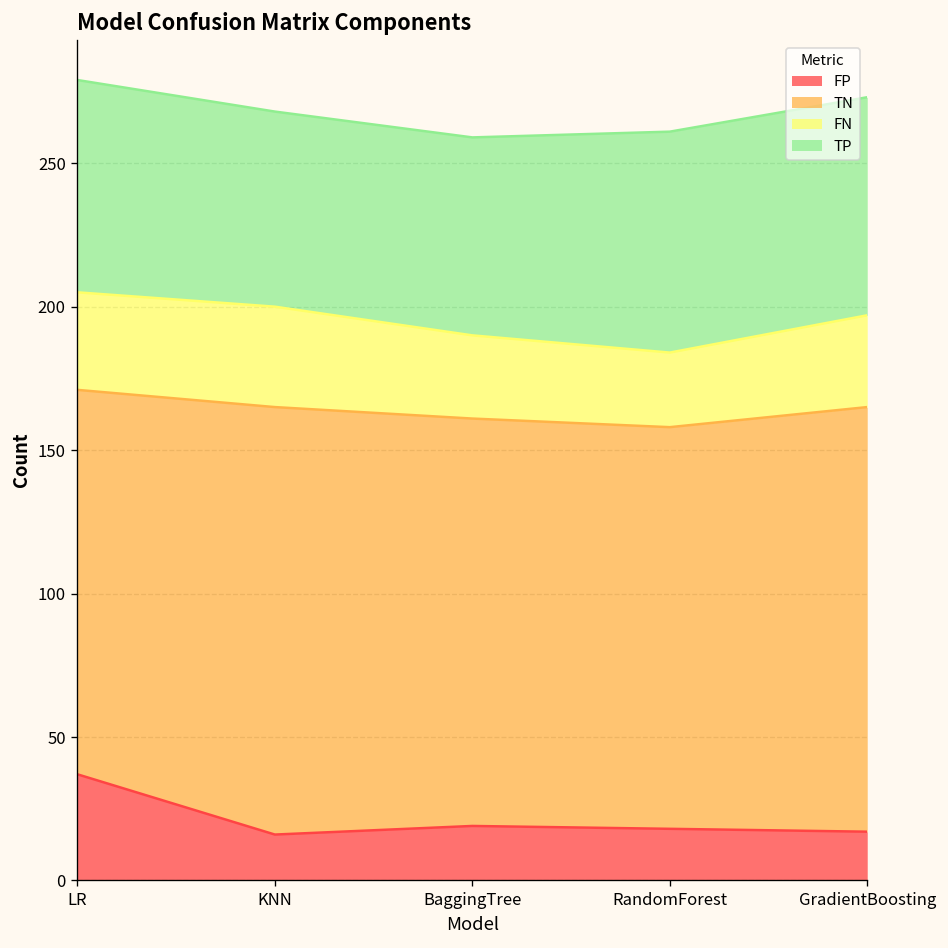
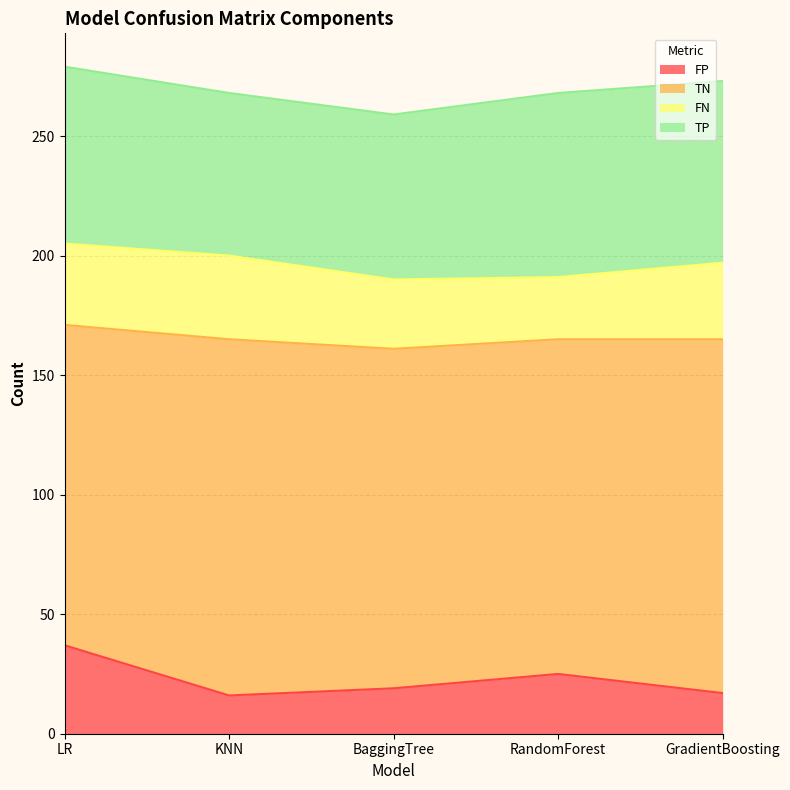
  {
    "FP": {
      "LR": 37,
      "KNN": 16,
      "BaggingTree": 19,
-     "RandomForest": 18,
+     "RandomForest": 25,
      "GradientBoosting": 17
    },
    "TN": {
      "LR": 134,
      "KNN": 149,
      "BaggingTree": 142,
      "RandomForest": 140,
      "GradientBoosting": 148
    },
    "FN": {
      "LR": 34,
      "KNN": 35,
      "BaggingTree": 29,
      "RandomForest": 26,
      "GradientBoosting": 32
    },
    "TP": {
      "LR": 74,
      "KNN": 68,
      "BaggingTree": 69,
      "RandomForest": 77,
      "GradientBoosting": 76
    }
  }
